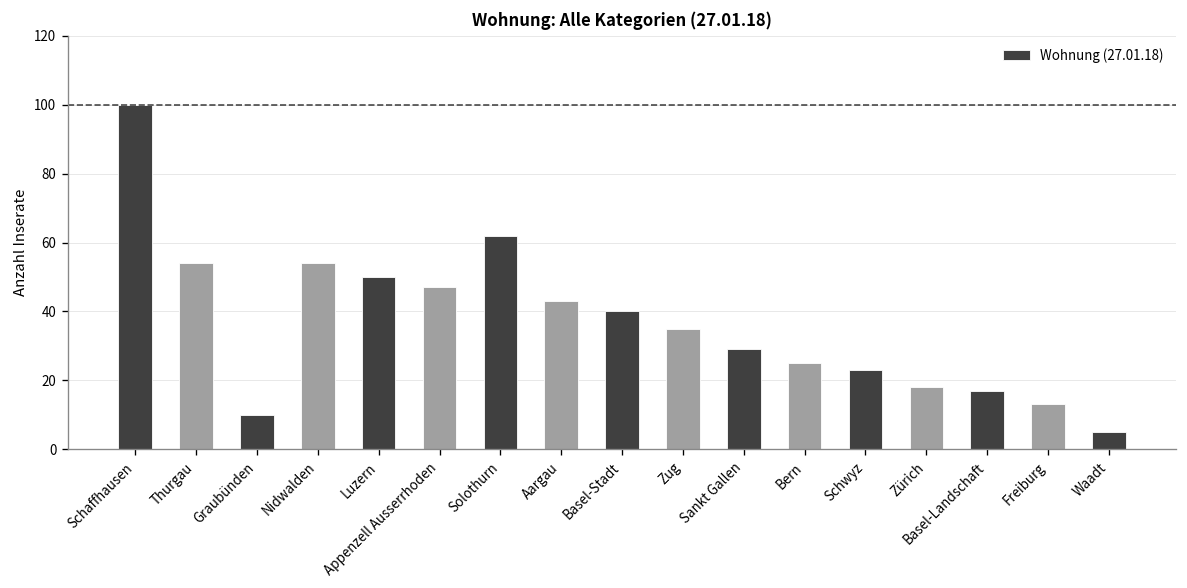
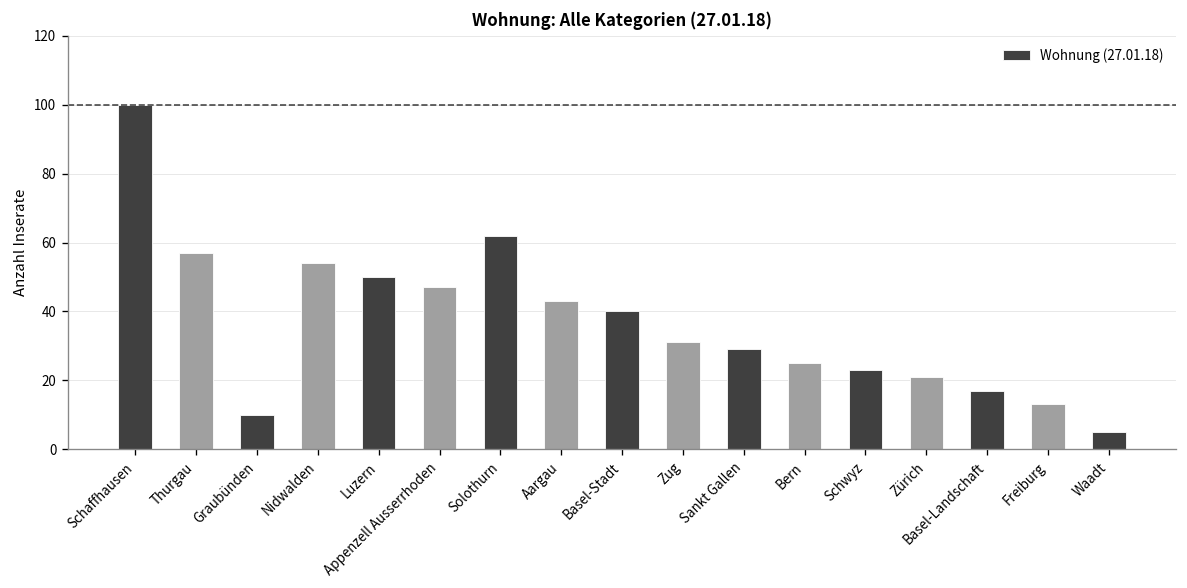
  {
    "Schaffhausen": 100,
-   "Thurgau": 54,
+   "Thurgau": 57,
    "Graubünden": 10,
    "Nidwalden": 54,
    "Luzern": 50,
    "Appenzell Ausserrhoden": 47,
    "Solothurn": 62,
    "Aargau": 43,
    "Basel-Stadt": 40,
-   "Zug": 35,
+   "Zug": 31,
    "Sankt Gallen": 29,
    "Bern": 25,
    "Schwyz": 23,
-   "Zürich": 18,
+   "Zürich": 21,
    "Basel-Landschaft": 17,
    "Freiburg": 13,
    "Waadt": 5
  }
